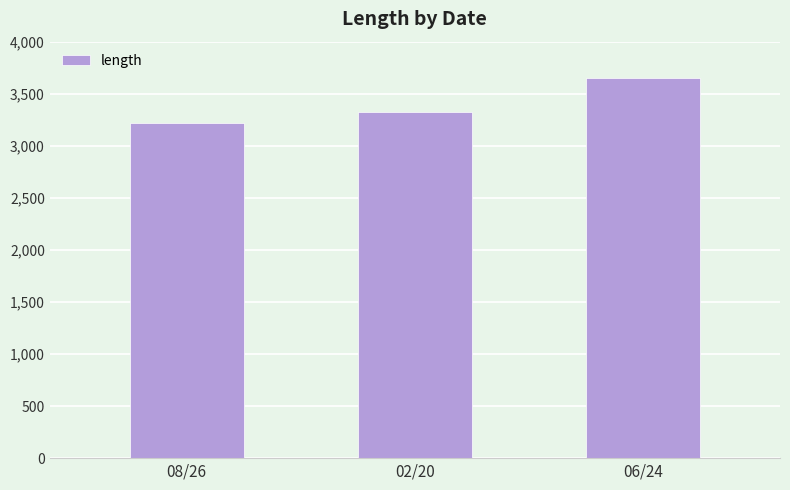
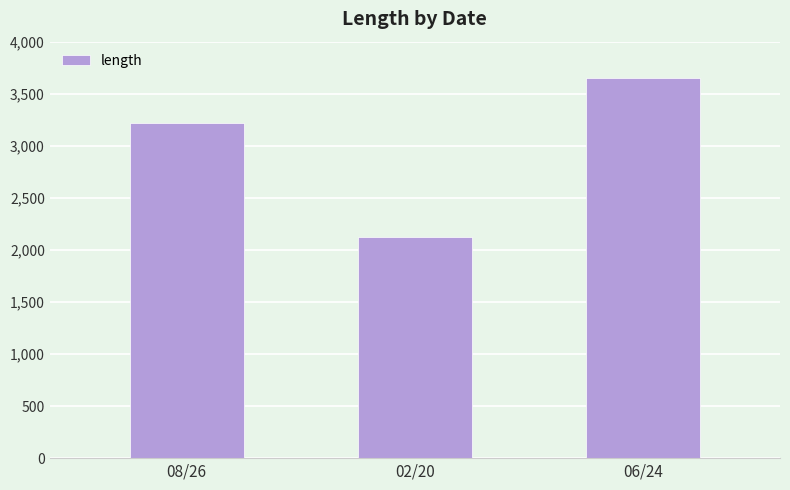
  {
    "08/26": "3,220",
-   "02/20": "3,320",
+   "02/20": "2,130",
    "06/24": "3,650"
  }
